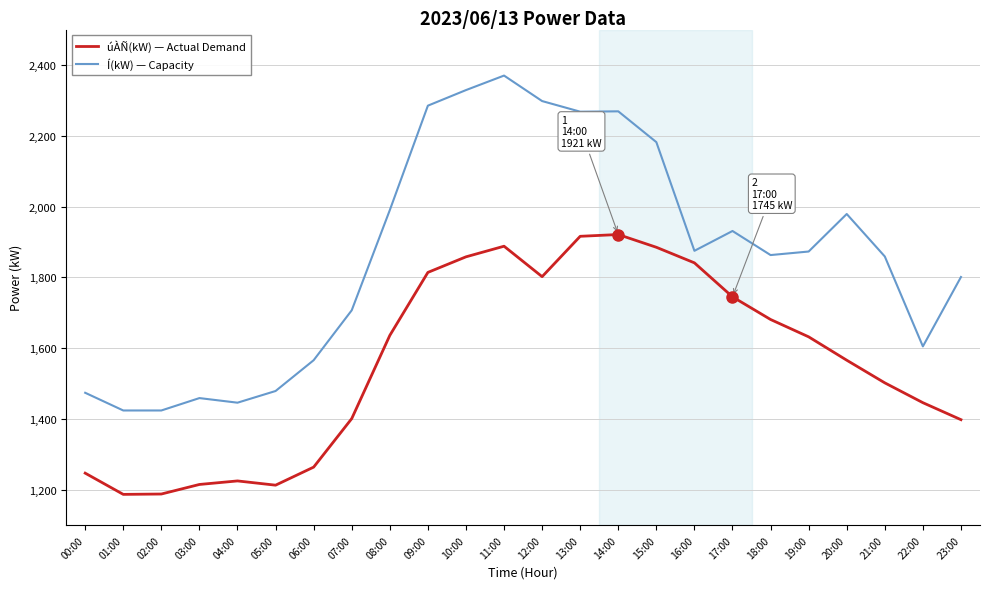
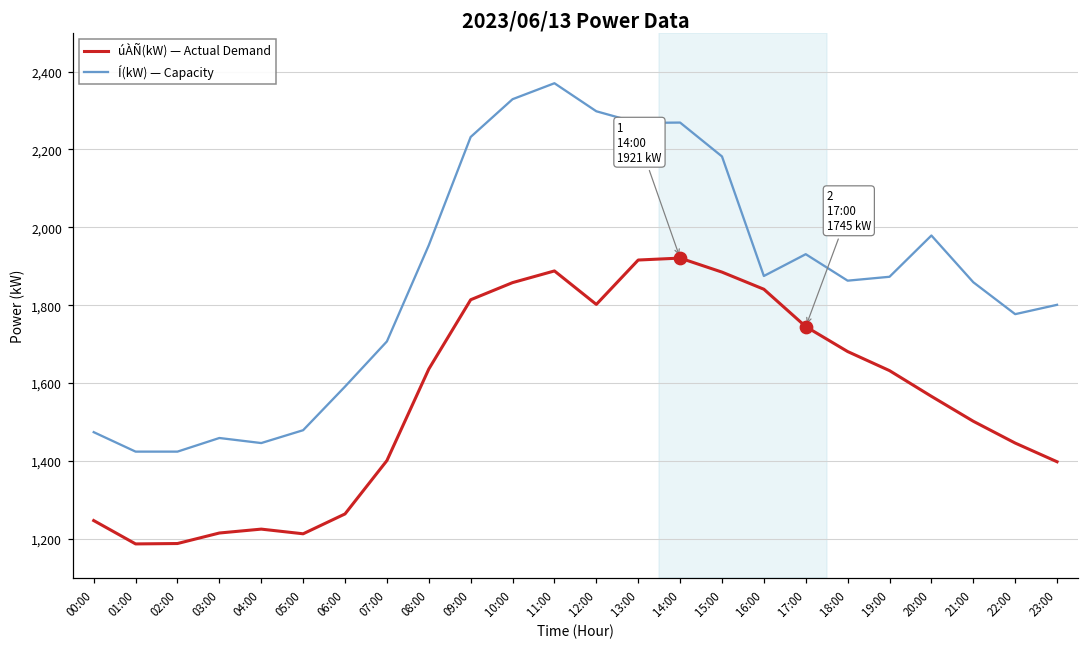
  {
    "Í(kW) — Capacity": {
      "00:00": "1,470",
      "01:00": "1,420",
      "02:00": "1,420",
      "03:00": "1,460",
      "04:00": "1,450",
      "05:00": "1,480",
-     "06:00": "1,570",
+     "06:00": "1,590",
      "07:00": "1,710",
-     "08:00": "1,990",
-     "09:00": "2,290",
+     "08:00": "1,950",
+     "09:00": "2,230",
      "10:00": "2,330",
      "11:00": "2,370",
      "12:00": "2,300",
      "15:00": "2,180",
      "16:00": "1,880",
      "17:00": "1,930",
      "19:00": "1,870",
      "20:00": "1,980",
      "21:00": "1,860",
-     "22:00": "1,610",
+     "22:00": "1,780",
      "23:00": "1,800"
    }
  }
